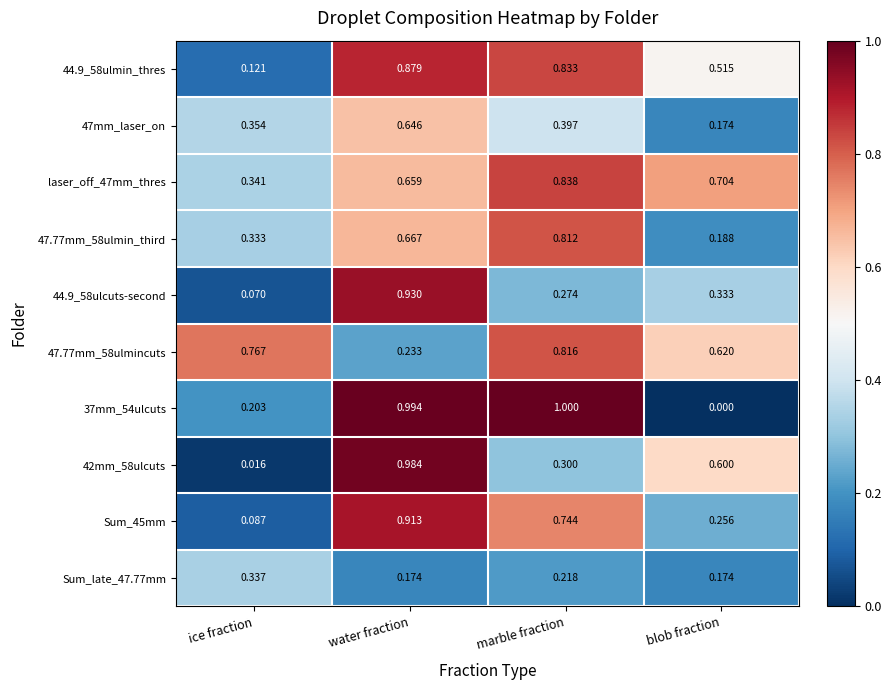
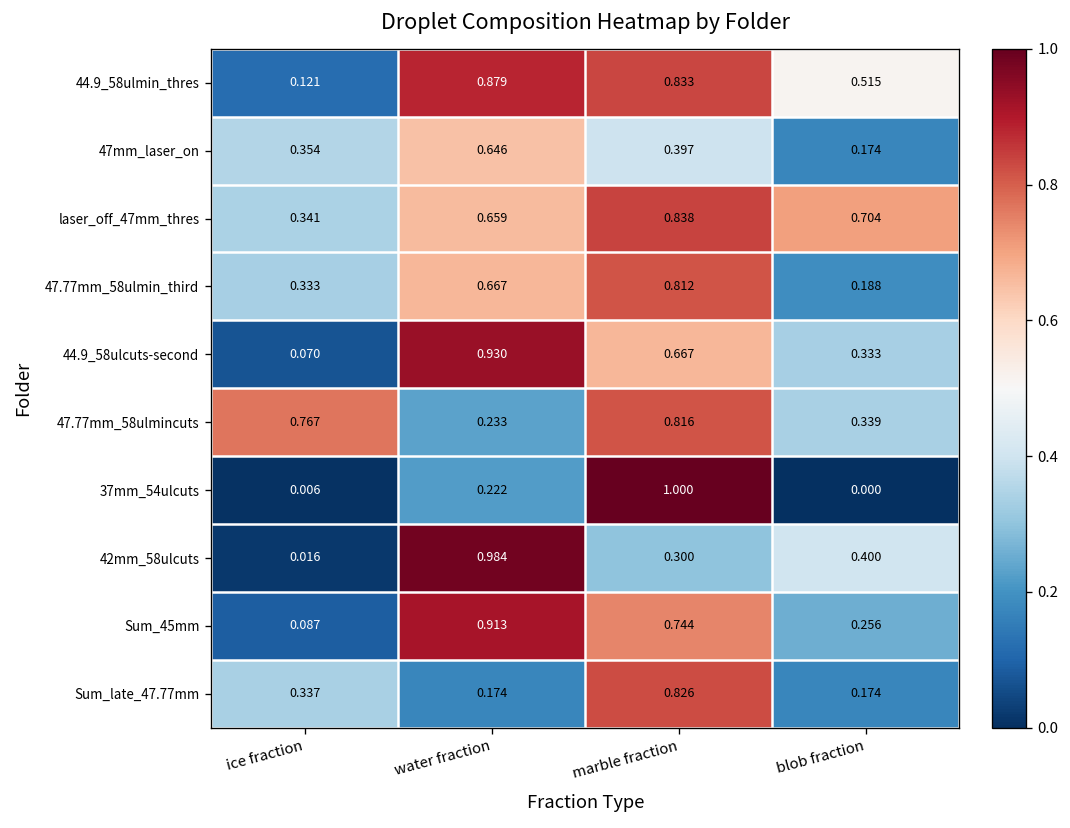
  {
    "44.9_58ulmin_thres": {
      "ice fraction": 0.121,
      "water fraction": 0.879,
      "marble fraction": 0.833,
      "blob fraction": 0.515
    },
    "47mm_laser_on": {
      "ice fraction": 0.354,
      "water fraction": 0.646,
      "marble fraction": 0.397,
      "blob fraction": 0.174
    },
    "laser_off_47mm_thres": {
      "ice fraction": 0.341,
      "water fraction": 0.659,
      "marble fraction": 0.838,
      "blob fraction": 0.704
    },
    "47.77mm_58ulmin_third": {
      "ice fraction": 0.333,
      "water fraction": 0.667,
      "marble fraction": 0.812,
      "blob fraction": 0.188
    },
    "44.9_58ulcuts-second": {
      "ice fraction": 0.070,
      "water fraction": 0.930,
-     "marble fraction": 0.274,
+     "marble fraction": 0.667,
      "blob fraction": 0.333
    },
    "47.77mm_58ulmincuts": {
      "ice fraction": 0.767,
      "water fraction": 0.233,
      "marble fraction": 0.816,
-     "blob fraction": 0.620
+     "blob fraction": 0.339
    },
    "37mm_54ulcuts": {
-     "ice fraction": 0.203,
-     "water fraction": 0.994,
+     "ice fraction": 0.006,
+     "water fraction": 0.222,
      "marble fraction": 1.000,
      "blob fraction": 0.000
    },
    "42mm_58ulcuts": {
      "ice fraction": 0.016,
      "water fraction": 0.984,
      "marble fraction": 0.300,
-     "blob fraction": 0.600
+     "blob fraction": 0.400
    },
    "Sum_45mm": {
      "ice fraction": 0.087,
      "water fraction": 0.913,
      "marble fraction": 0.744,
      "blob fraction": 0.256
    },
    "Sum_late_47.77mm": {
      "ice fraction": 0.337,
      "water fraction": 0.174,
-     "marble fraction": 0.218,
+     "marble fraction": 0.826,
      "blob fraction": 0.174
    }
  }
